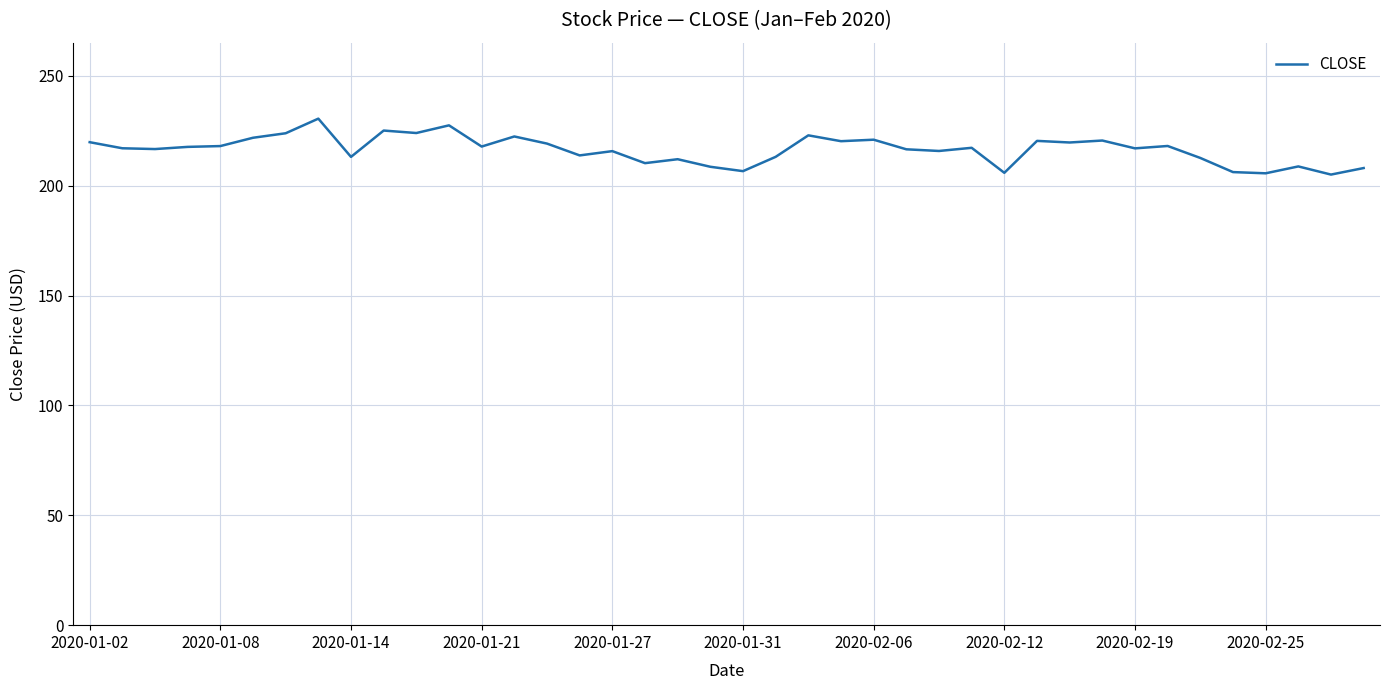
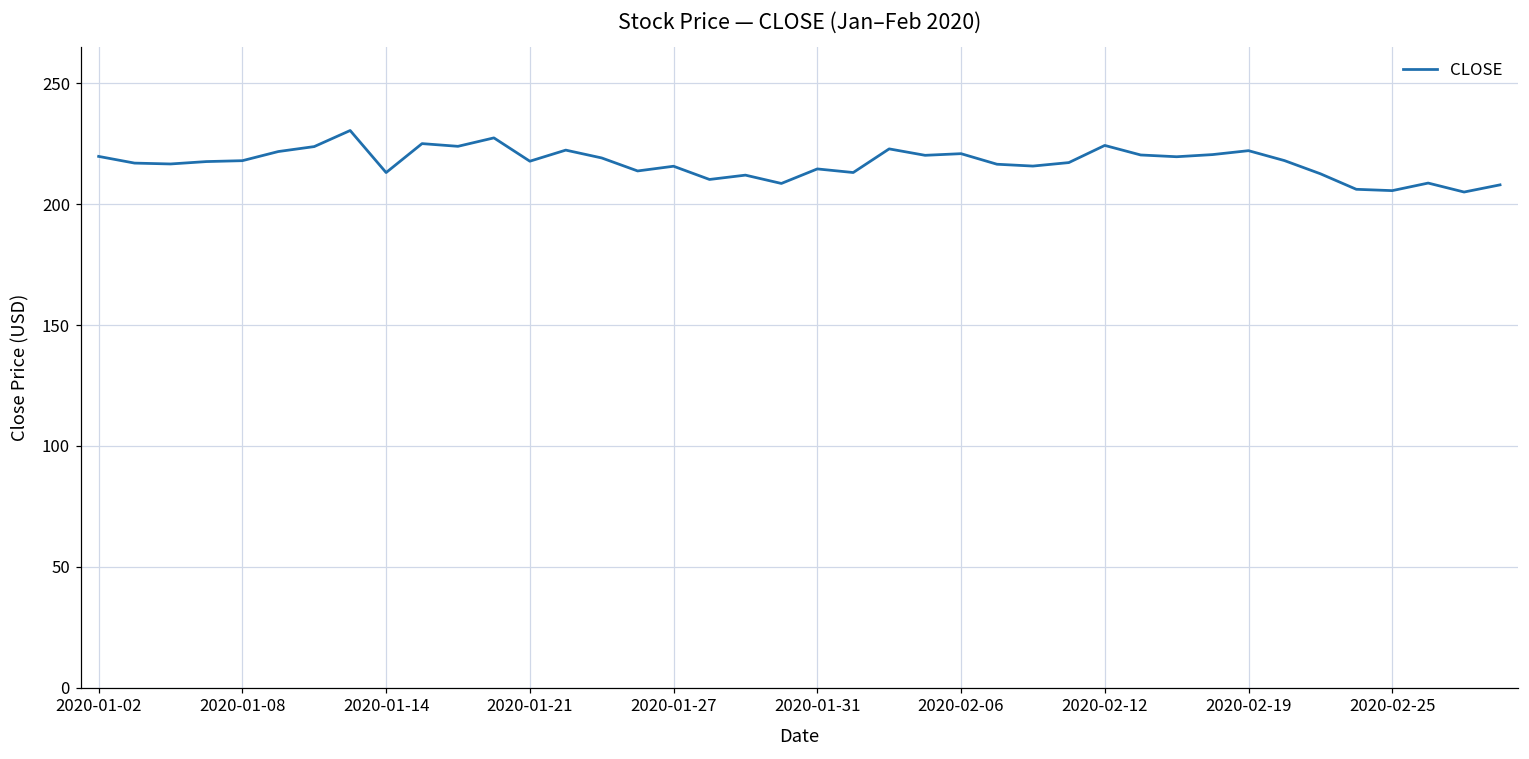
  {
    "2020-01-02": 220,
    "2020-01-08": 218,
    "2020-01-14": 213,
    "2020-01-21": 218,
    "2020-01-27": 216,
-   "2020-01-31": 207,
+   "2020-01-31": 215,
    "2020-02-06": 221,
-   "2020-02-12": 206,
-   "2020-02-19": 217,
+   "2020-02-12": 224,
+   "2020-02-19": 222,
    "2020-02-25": 206
  }
